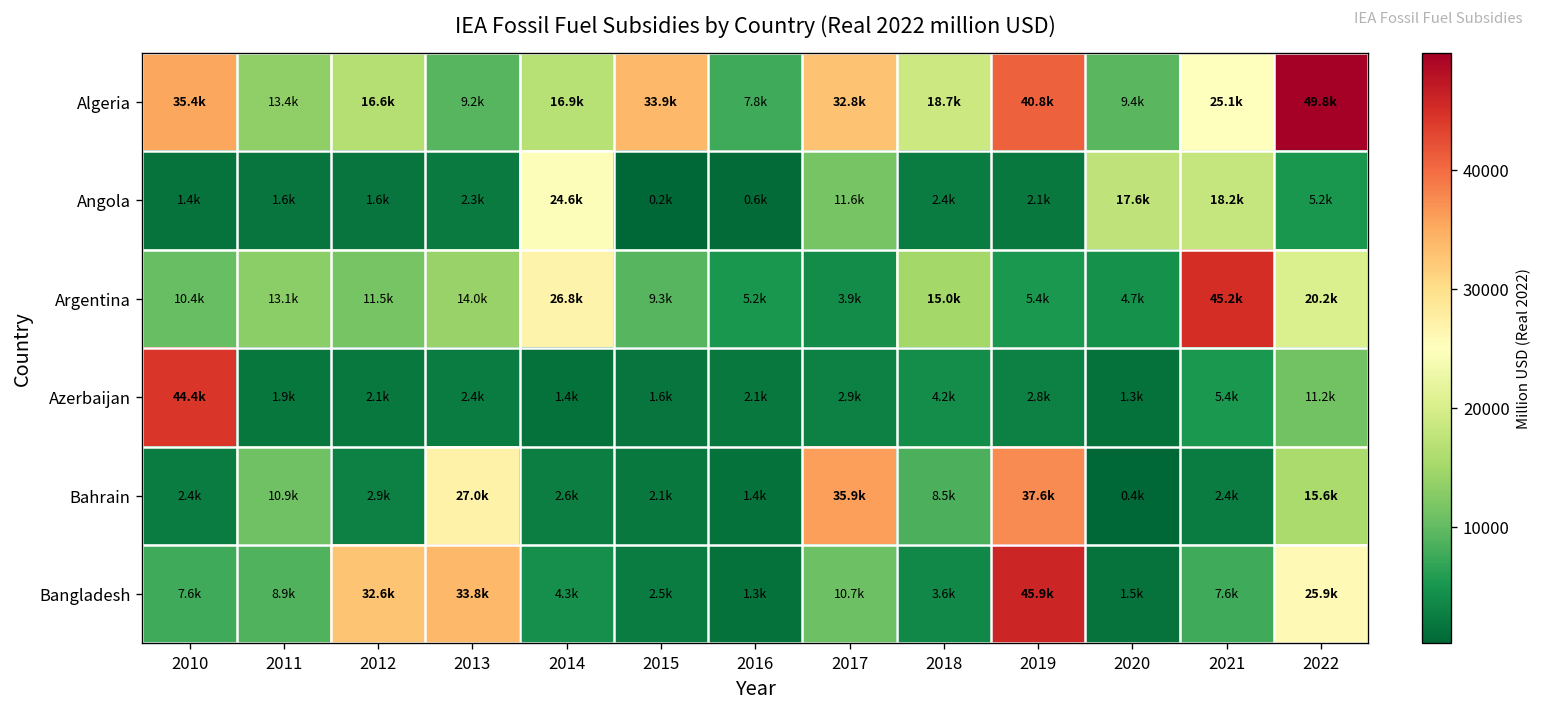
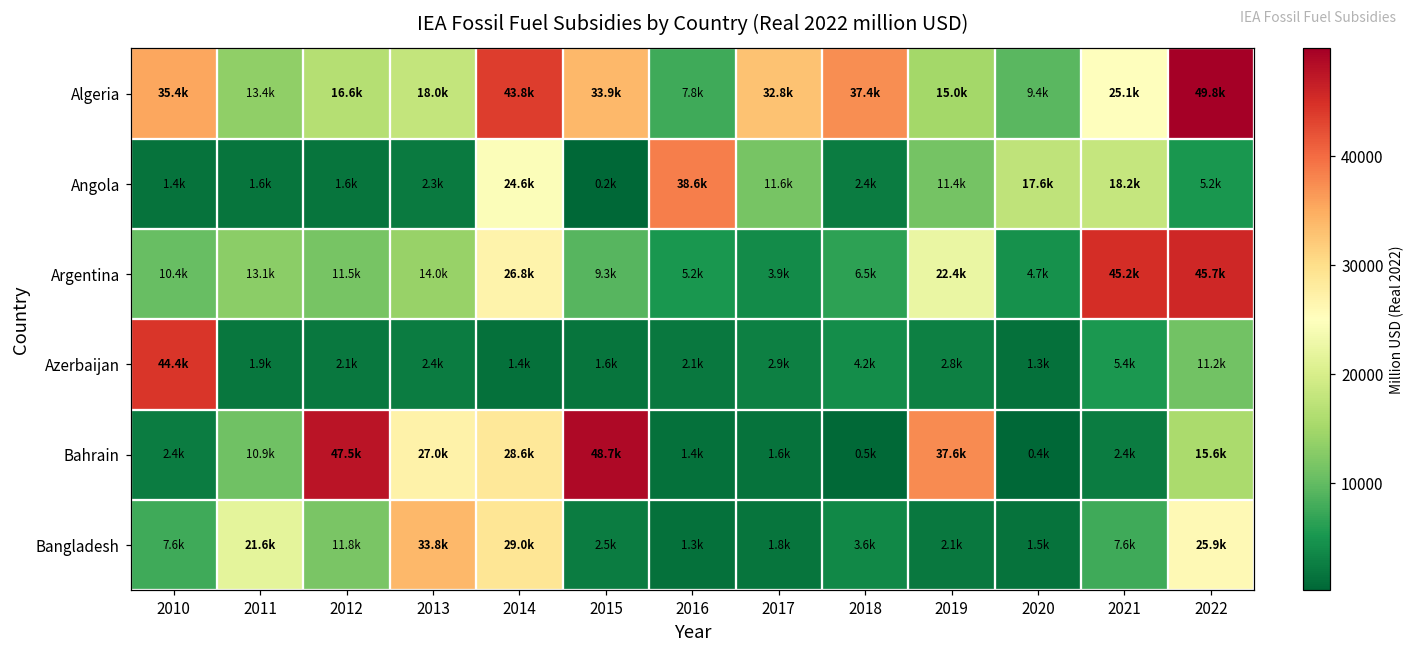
  {
    "Algeria": {
      "2010": "35.4k",
      "2011": "13.4k",
      "2012": "16.6k",
-     "2013": "9.2k",
-     "2014": "16.9k",
+     "2013": "18.0k",
+     "2014": "43.8k",
      "2015": "33.9k",
      "2016": "7.8k",
      "2017": "32.8k",
-     "2018": "18.7k",
-     "2019": "40.8k",
+     "2018": "37.4k",
+     "2019": "15.0k",
      "2020": "9.4k",
      "2021": "25.1k",
      "2022": "49.8k"
    },
    "Angola": {
      "2010": "1.4k",
      "2011": "1.6k",
      "2012": "1.6k",
      "2013": "2.3k",
      "2014": "24.6k",
      "2015": "0.2k",
-     "2016": "0.6k",
+     "2016": "38.6k",
      "2017": "11.6k",
      "2018": "2.4k",
-     "2019": "2.1k",
+     "2019": "11.4k",
      "2020": "17.6k",
      "2021": "18.2k",
      "2022": "5.2k"
    },
    "Argentina": {
      "2010": "10.4k",
      "2011": "13.1k",
      "2012": "11.5k",
      "2013": "14.0k",
      "2014": "26.8k",
      "2015": "9.3k",
      "2016": "5.2k",
      "2017": "3.9k",
-     "2018": "15.0k",
-     "2019": "5.4k",
+     "2018": "6.5k",
+     "2019": "22.4k",
      "2020": "4.7k",
      "2021": "45.2k",
-     "2022": "20.2k"
+     "2022": "45.7k"
    },
    "Azerbaijan": {
      "2010": "44.4k",
      "2011": "1.9k",
      "2012": "2.1k",
      "2013": "2.4k",
      "2014": "1.4k",
      "2015": "1.6k",
      "2016": "2.1k",
      "2017": "2.9k",
      "2018": "4.2k",
      "2019": "2.8k",
      "2020": "1.3k",
      "2021": "5.4k",
      "2022": "11.2k"
    },
    "Bahrain": {
      "2010": "2.4k",
      "2011": "10.9k",
-     "2012": "2.9k",
+     "2012": "47.5k",
      "2013": "27.0k",
-     "2014": "2.6k",
-     "2015": "2.1k",
+     "2014": "28.6k",
+     "2015": "48.7k",
      "2016": "1.4k",
-     "2017": "35.9k",
-     "2018": "8.5k",
+     "2017": "1.6k",
+     "2018": "0.5k",
      "2019": "37.6k",
      "2020": "0.4k",
      "2021": "2.4k",
      "2022": "15.6k"
    },
    "Bangladesh": {
      "2010": "7.6k",
-     "2011": "8.9k",
-     "2012": "32.6k",
+     "2011": "21.6k",
+     "2012": "11.8k",
      "2013": "33.8k",
-     "2014": "4.3k",
+     "2014": "29.0k",
      "2015": "2.5k",
      "2016": "1.3k",
-     "2017": "10.7k",
+     "2017": "1.8k",
      "2018": "3.6k",
-     "2019": "45.9k",
+     "2019": "2.1k",
      "2020": "1.5k",
      "2021": "7.6k",
      "2022": "25.9k"
    }
  }
